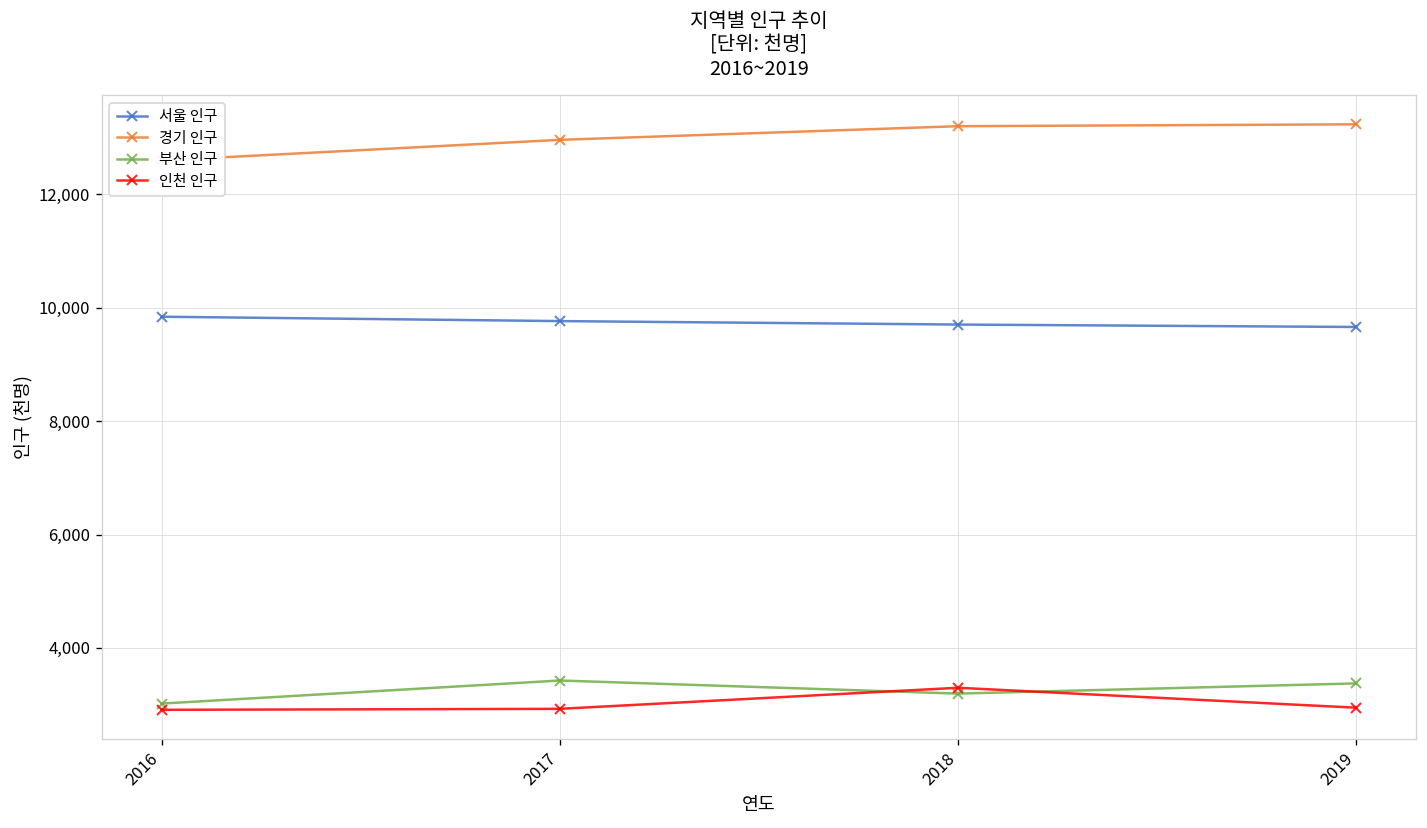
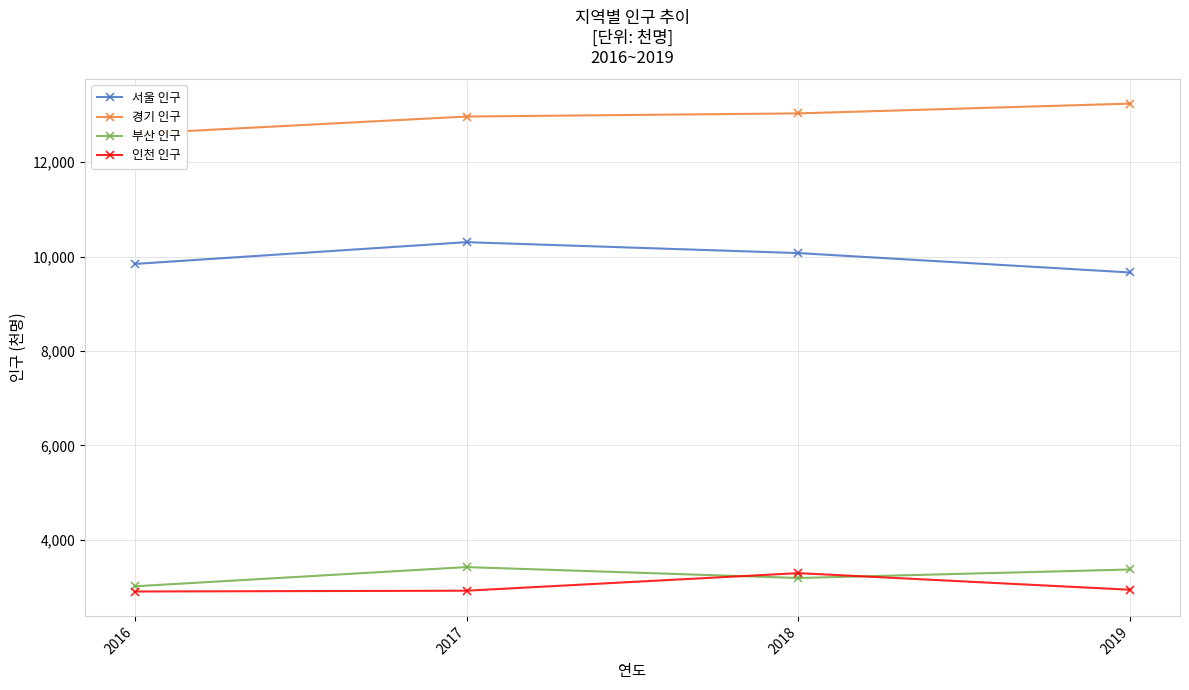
  {
    "서울 인구": {
      "2016": "9,800",
-     "2017": "9,800",
-     "2018": "9,700",
+     "2017": "10,300",
+     "2018": "10,100",
      "2019": "9,700"
    },
    "경기 인구": {
      "2017": "13,000",
-     "2018": "13,200",
+     "2018": "13,000",
      "2019": "13,200"
    },
    "부산 인구": {
      "2016": "3,000",
      "2017": "3,400",
      "2018": "3,200",
      "2019": "3,400"
    },
    "인천 인구": {
      "2016": "2,900",
      "2017": "2,900",
      "2018": "3,300",
      "2019": "2,900"
    }
  }
